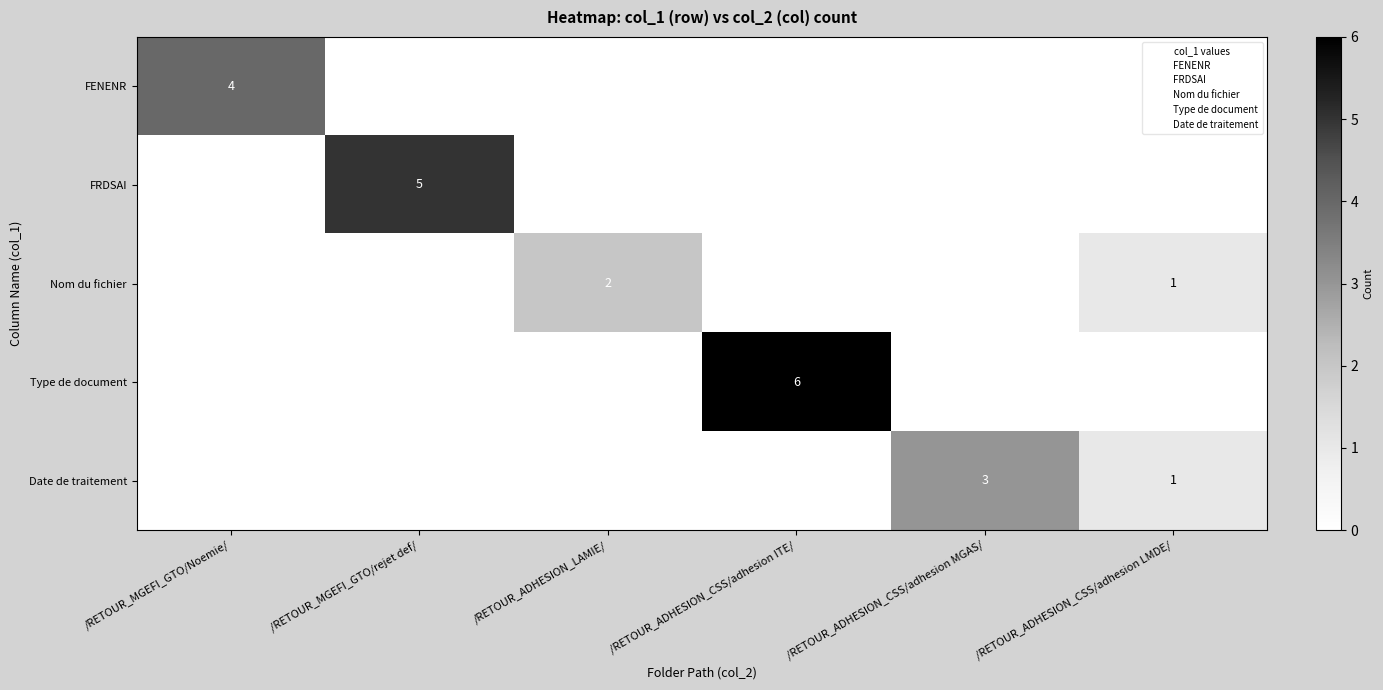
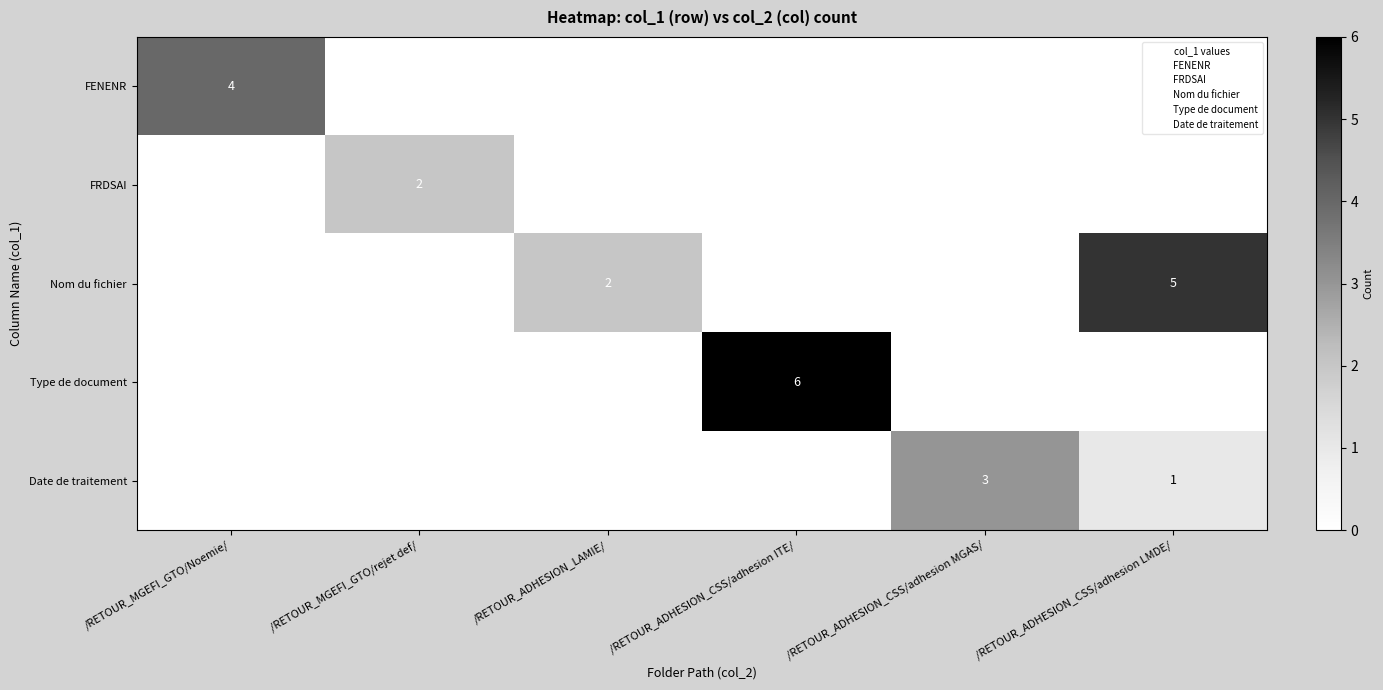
  {
    "FRDSAI": {
-     "/RETOUR_MGEFI_GTO/rejet def/": 5
+     "/RETOUR_MGEFI_GTO/rejet def/": 2
    },
    "Nom du fichier": {
-     "/RETOUR_ADHESION_CSS/adhesion LMDE/": 1
+     "/RETOUR_ADHESION_CSS/adhesion LMDE/": 5
    }
  }
